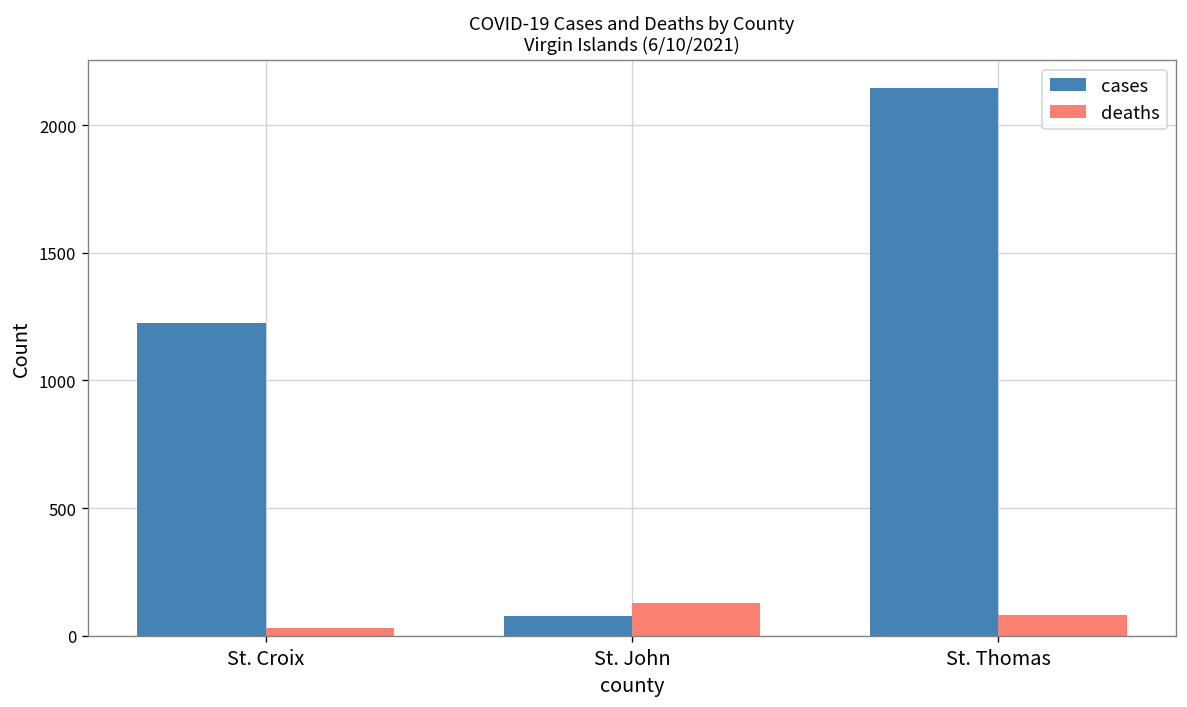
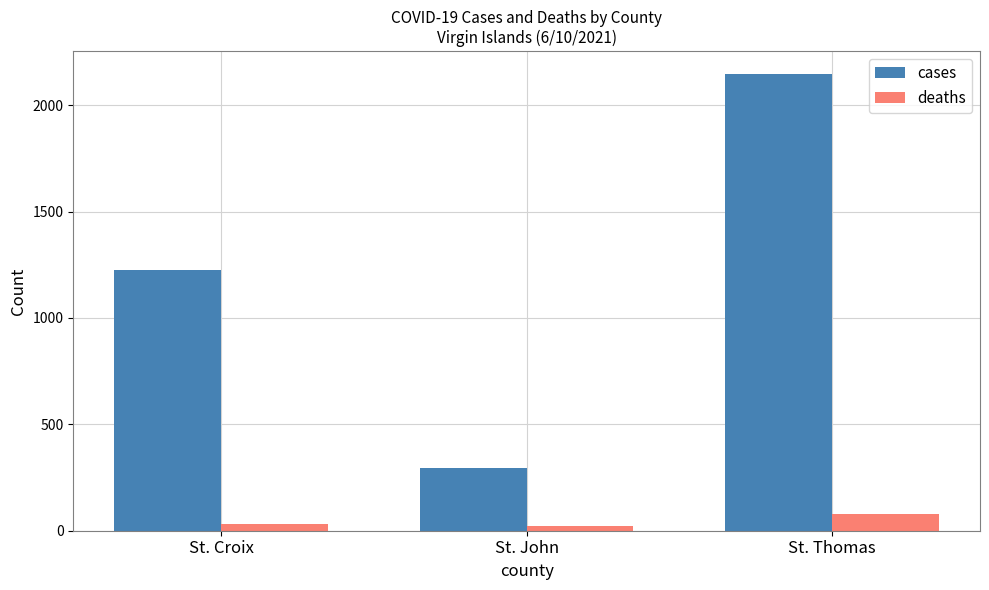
  {
    "cases": {
      "St. Croix": 1220,
-     "St. John": 80,
+     "St. John": 300,
      "St. Thomas": 2150
    },
    "deaths": {
      "St. Croix": 30,
-     "St. John": 130,
+     "St. John": 20,
      "St. Thomas": 80
    }
  }
